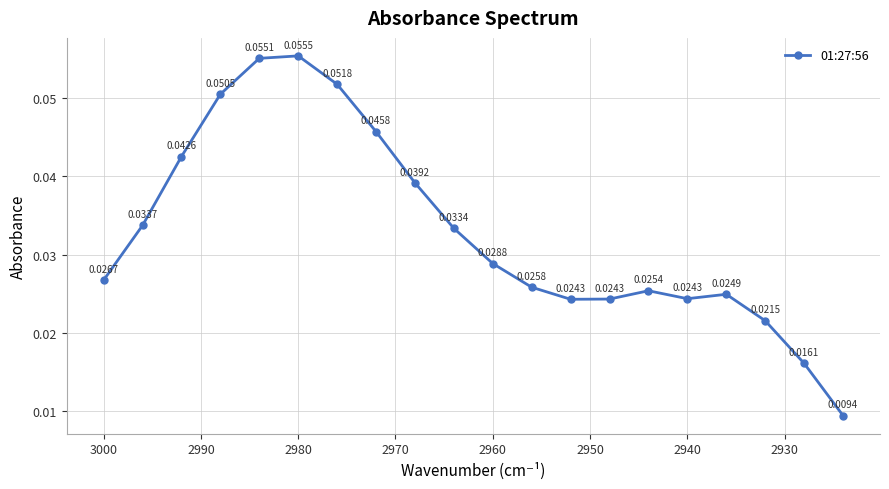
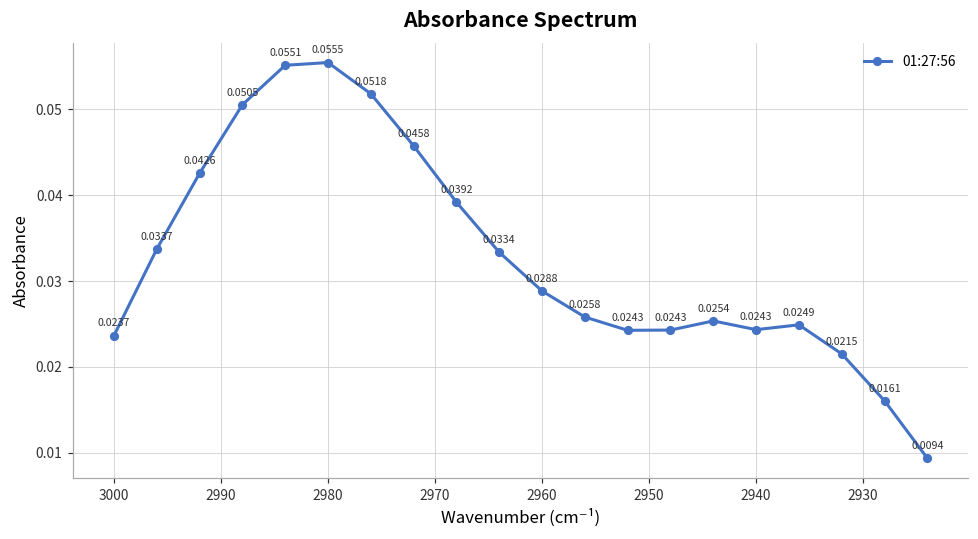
  {
-   "3000": 0.0267,
+   "3000": 0.0237,
    "2980": 0.0555,
    "2960": 0.0288,
    "2940": 0.0243
  }
